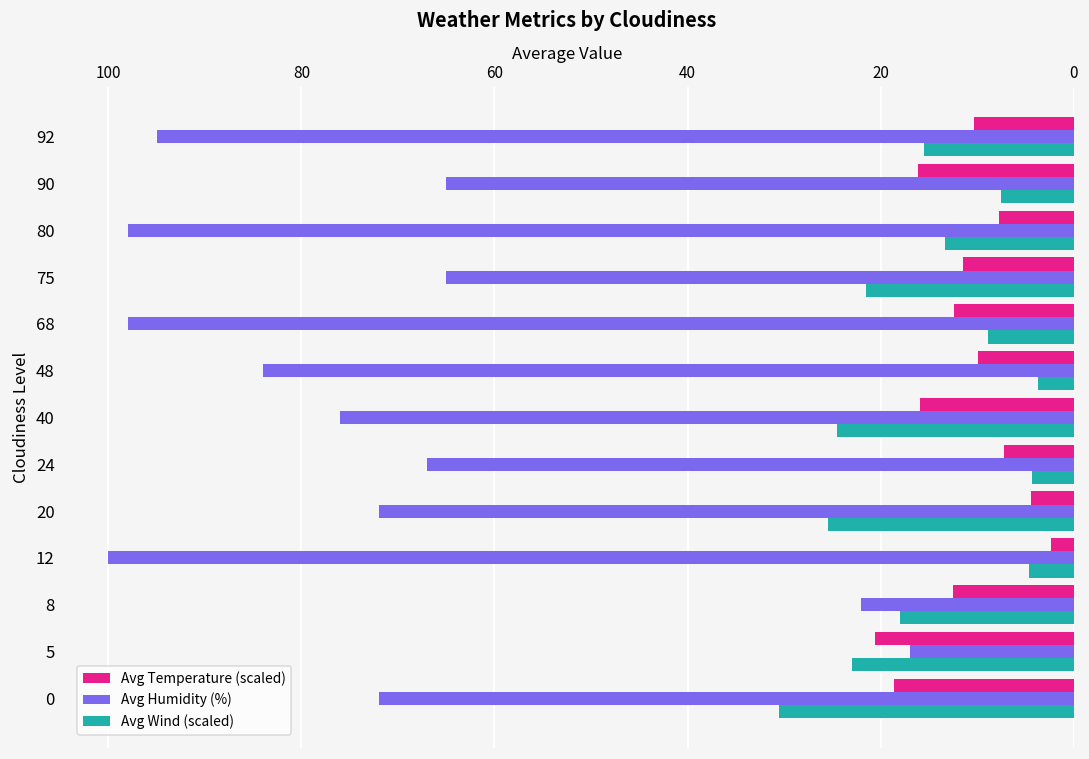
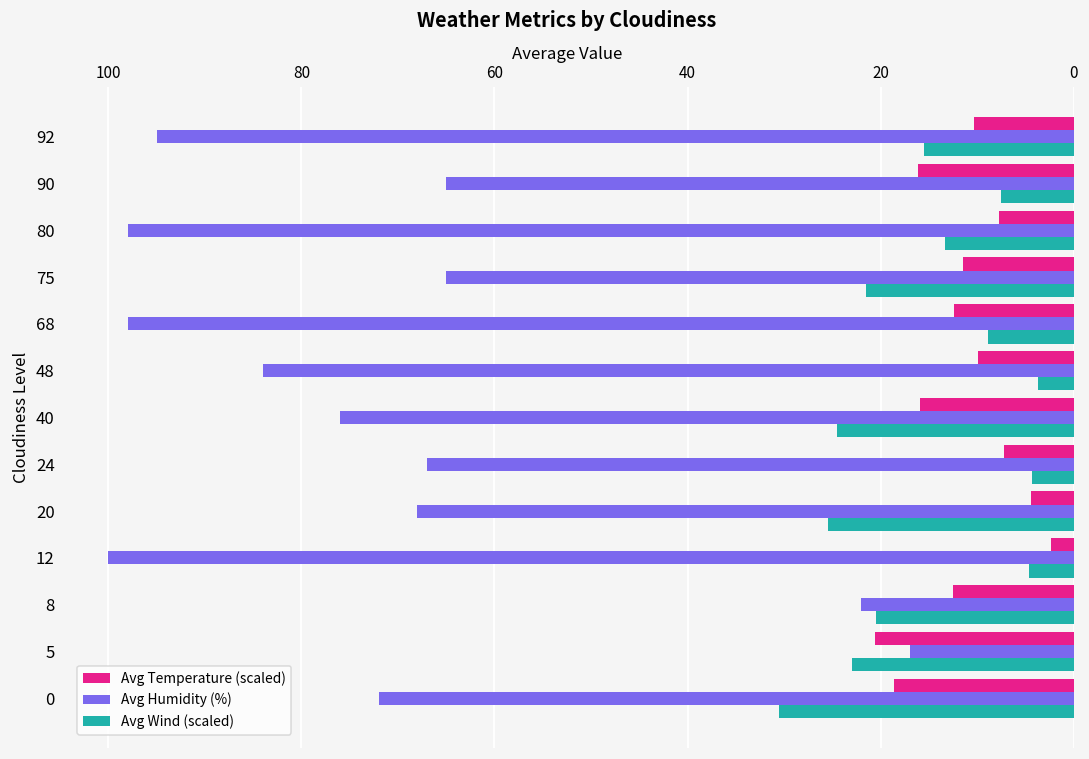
  {
    "Avg Temperature (scaled)": {
      "92": 10,
      "90": 16,
      "80": 8,
      "75": 12,
      "68": 12,
      "48": 10,
      "40": 16,
      "24": 7,
      "20": 4,
      "12": 2,
      "8": 13,
      "5": 21,
      "0": 19
    },
    "Avg Humidity (%)": {
      "92": 95,
      "90": 65,
      "80": 98,
      "75": 65,
      "68": 98,
      "48": 84,
      "40": 76,
      "24": 67,
-     "20": 72,
+     "20": 68,
      "12": 100,
      "8": 22,
      "5": 17,
      "0": 72
    },
    "Avg Wind (scaled)": {
      "92": 16,
      "90": 8,
      "80": 13,
      "75": 22,
      "68": 9,
      "48": 4,
      "40": 25,
      "24": 4,
      "20": 26,
      "12": 5,
-     "8": 18,
+     "8": 21,
      "5": 23,
      "0": 31
    }
  }
